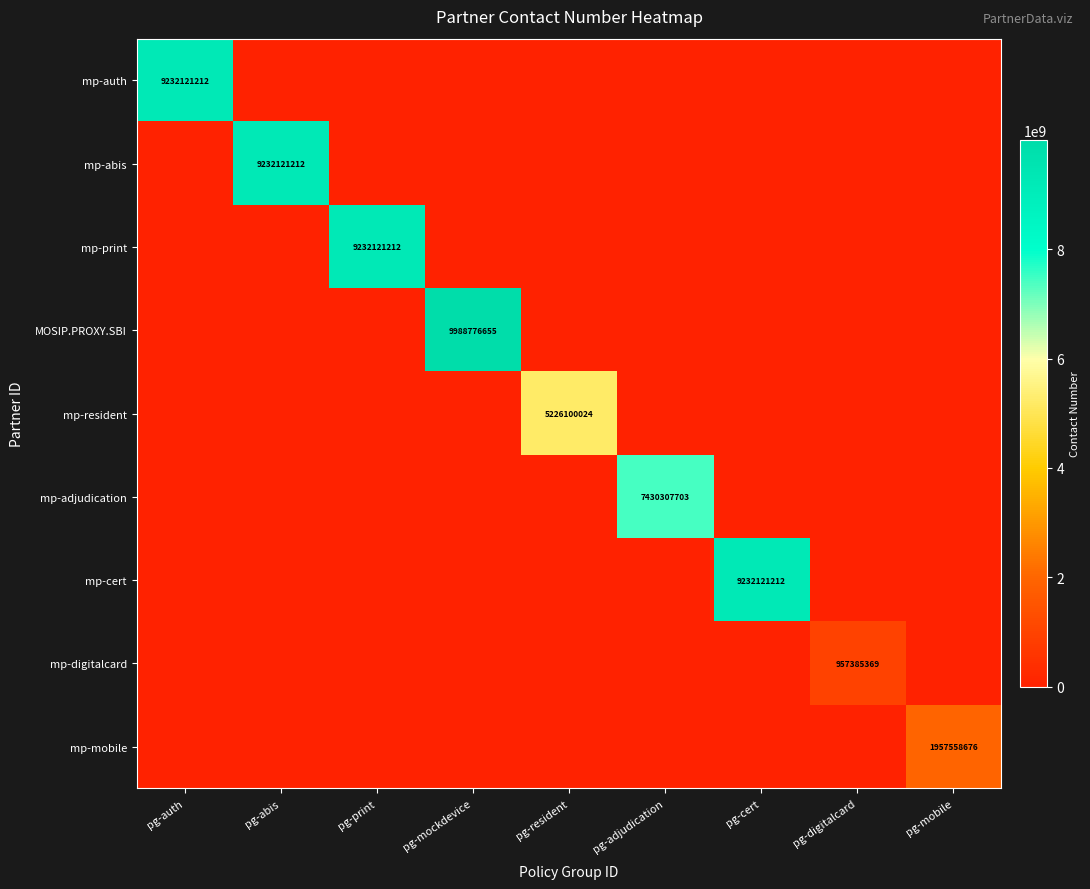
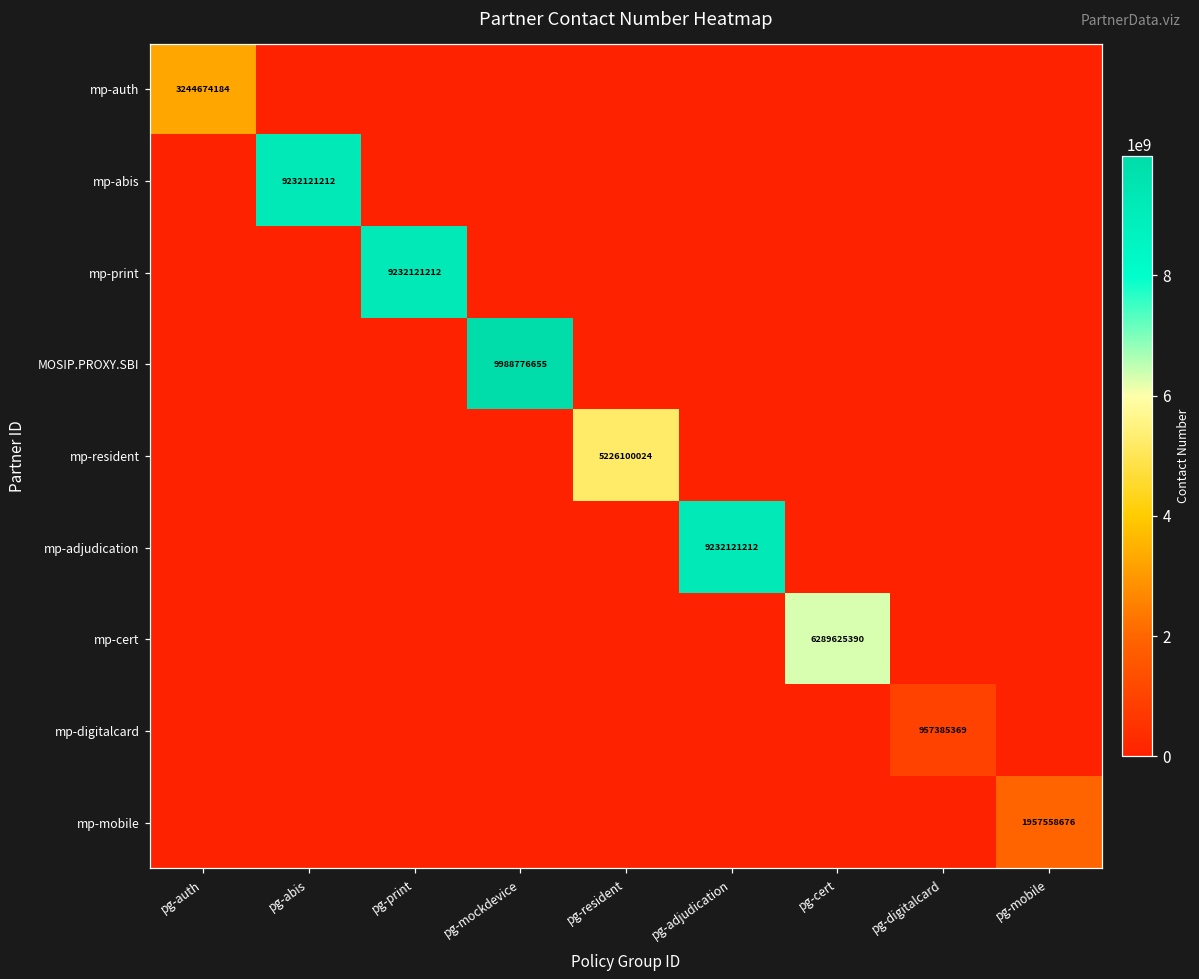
  {
    "mp-auth": {
-     "pg-auth": 9232121212
+     "pg-auth": 3244674184
    },
    "mp-abis": {
      "pg-abis": 9232121212
    },
    "mp-print": {
      "pg-print": 9232121212
    },
    "MOSIP.PROXY.SBI": {
      "pg-mockdevice": 9988776655
    },
    "mp-resident": {
      "pg-resident": 5226100024
    },
    "mp-adjudication": {
-     "pg-adjudication": 7430307703
+     "pg-adjudication": 9232121212
    },
    "mp-cert": {
-     "pg-cert": 9232121212
+     "pg-cert": 6289625390
    },
    "mp-digitalcard": {
      "pg-digitalcard": 957385369
    },
    "mp-mobile": {
      "pg-mobile": 1957558676
    }
  }
